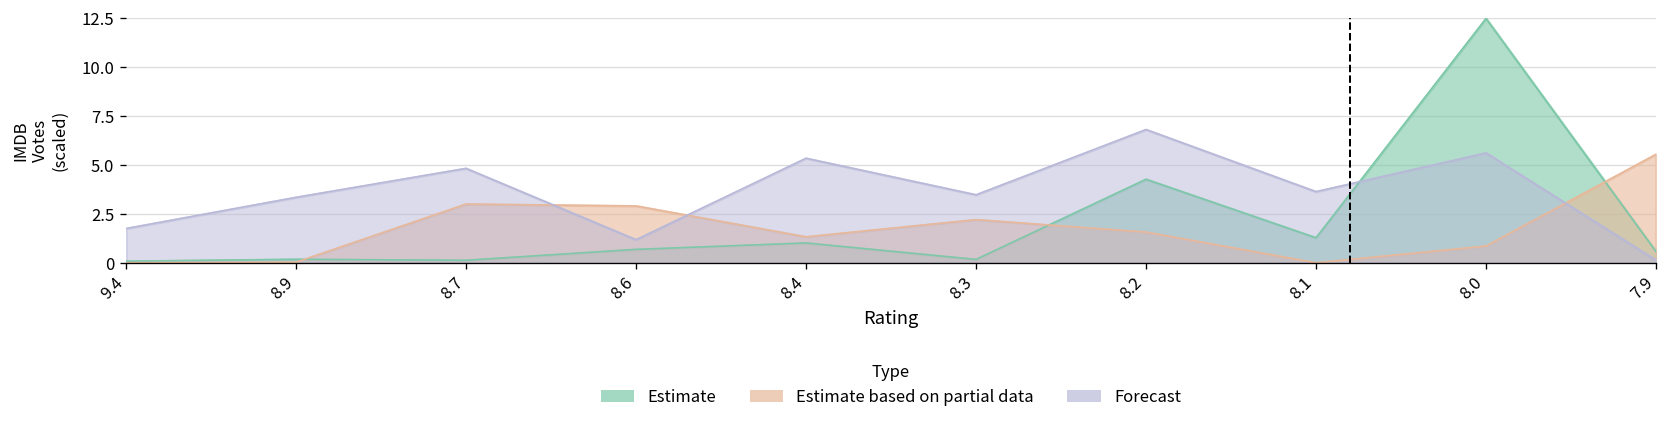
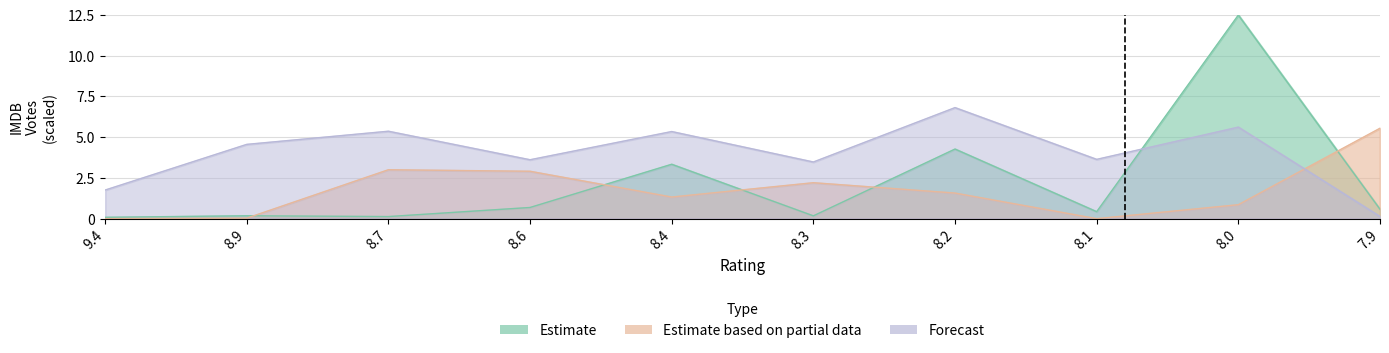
  {
    "Estimate": {
      "8.7": 0.1,
      "8.6": 0.7,
-     "8.4": 1.0,
+     "8.4": 3.3,
      "8.3": 0.2,
      "8.2": 4.3,
-     "8.1": 1.3,
+     "8.1": 0.4,
      "8.0": 12.5,
      "7.9": 0.6
    },
    "Estimate based on partial data": {
      "8.7": 3.0,
      "8.6": 2.9,
      "8.4": 1.3,
      "8.3": 2.2,
      "8.2": 1.6,
      "8.1": 0.0,
      "8.0": 0.9,
      "7.9": 5.6
    },
    "Forecast": {
      "9.4": 1.8,
-     "8.9": 3.4,
-     "8.7": 4.8,
-     "8.6": 1.2,
+     "8.9": 4.6,
+     "8.7": 5.4,
+     "8.6": 3.6,
      "8.4": 5.3,
      "8.3": 3.5,
      "8.2": 6.8,
      "8.1": 3.6,
      "8.0": 5.6,
      "7.9": 0.1
    }
  }
